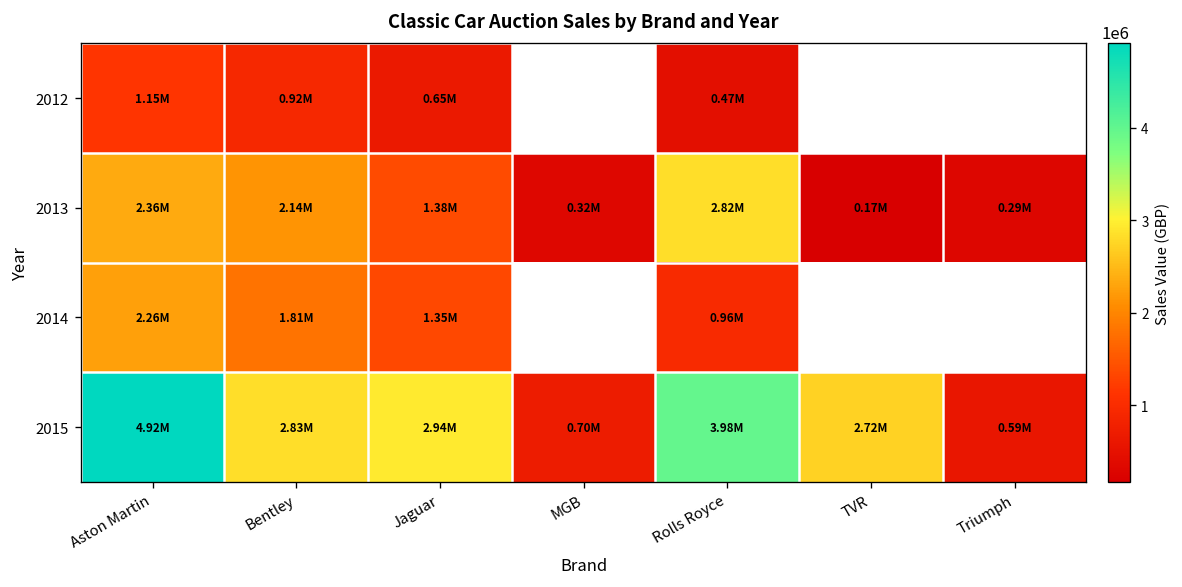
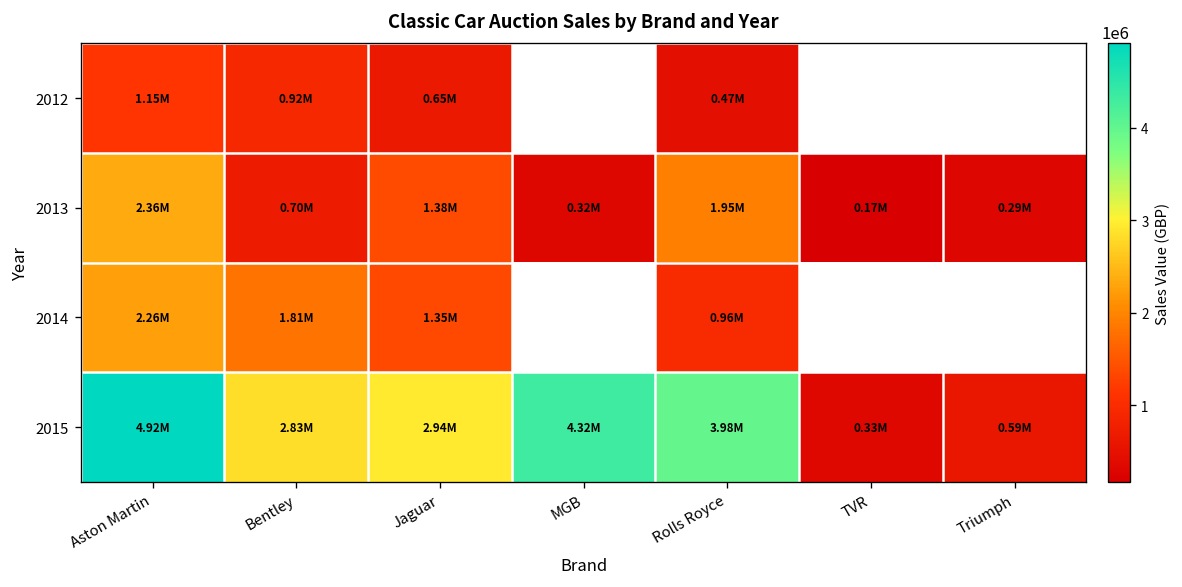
  {
    "2012": {
      "Aston Martin": "1.15M",
      "Bentley": "0.92M",
      "Jaguar": "0.65M",
      "Rolls Royce": "0.47M"
    },
    "2013": {
      "Aston Martin": "2.36M",
-     "Bentley": "2.14M",
+     "Bentley": "0.70M",
      "Jaguar": "1.38M",
      "MGB": "0.32M",
-     "Rolls Royce": "2.82M",
+     "Rolls Royce": "1.95M",
      "TVR": "0.17M",
      "Triumph": "0.29M"
    },
    "2014": {
      "Aston Martin": "2.26M",
      "Bentley": "1.81M",
      "Jaguar": "1.35M",
      "Rolls Royce": "0.96M"
    },
    "2015": {
      "Aston Martin": "4.92M",
      "Bentley": "2.83M",
      "Jaguar": "2.94M",
-     "MGB": "0.70M",
+     "MGB": "4.32M",
      "Rolls Royce": "3.98M",
-     "TVR": "2.72M",
+     "TVR": "0.33M",
      "Triumph": "0.59M"
    }
  }
